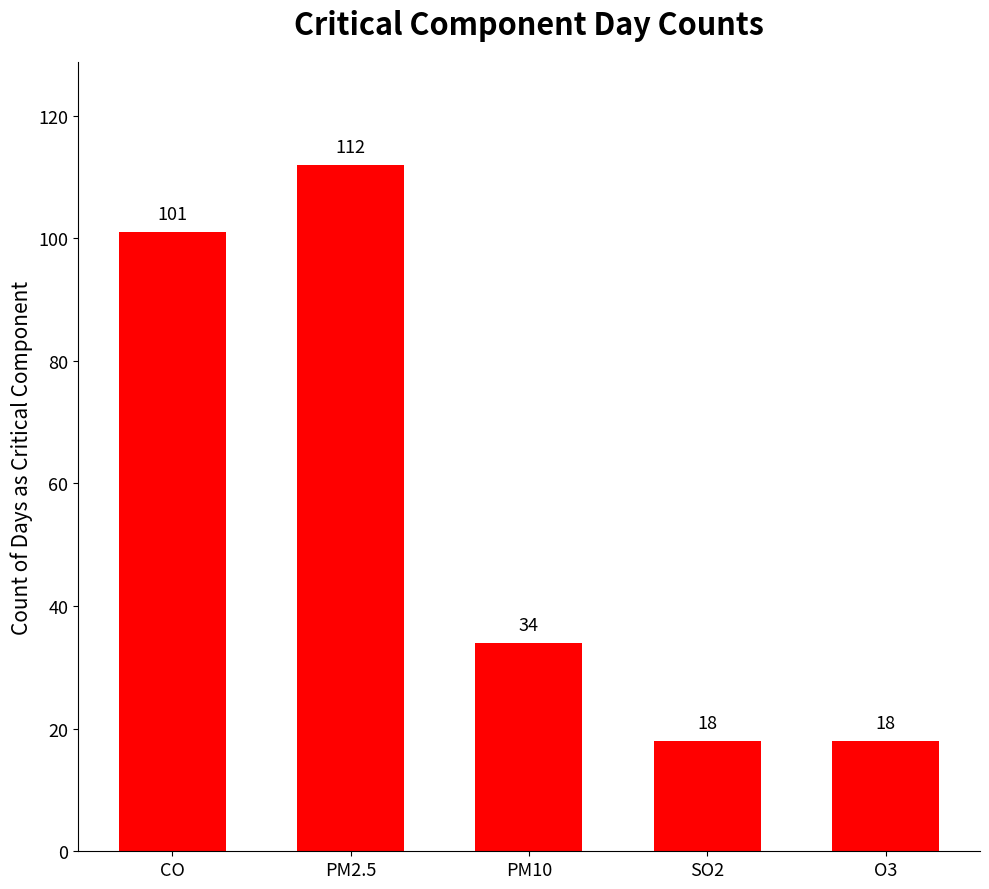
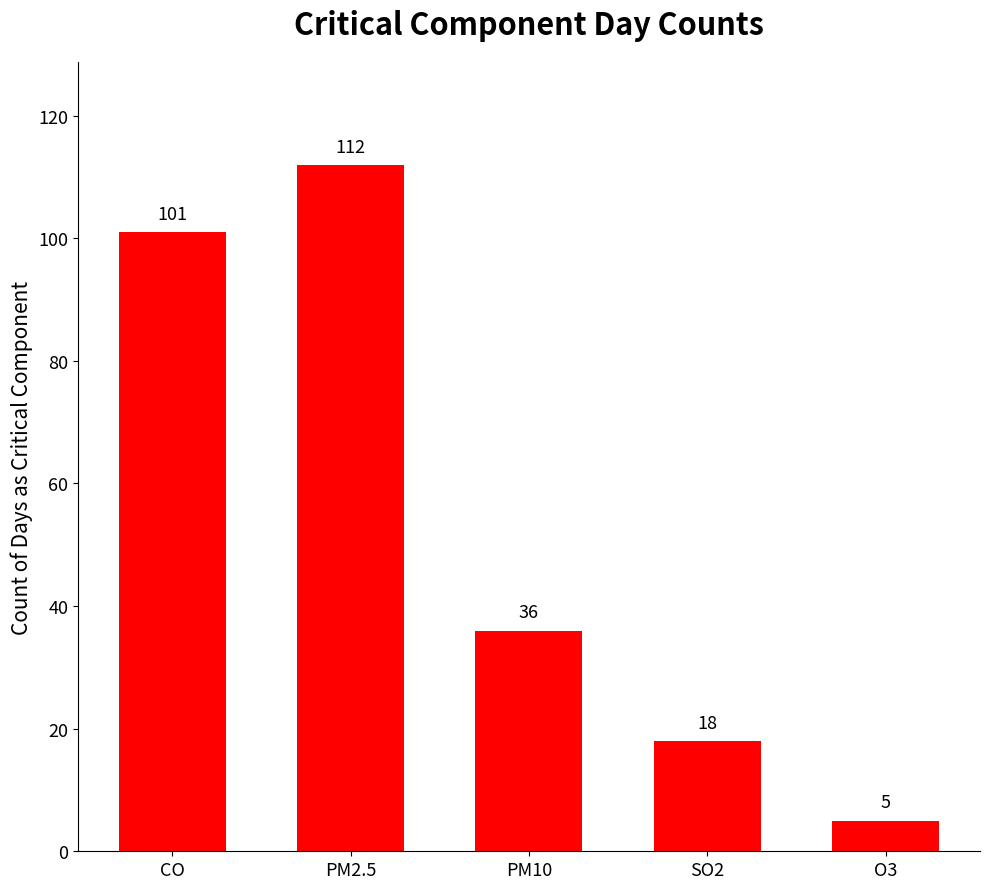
  {
    "CO": 101,
    "PM2.5": 112,
-   "PM10": 34,
+   "PM10": 36,
    "SO2": 18,
-   "O3": 18
+   "O3": 5
  }
